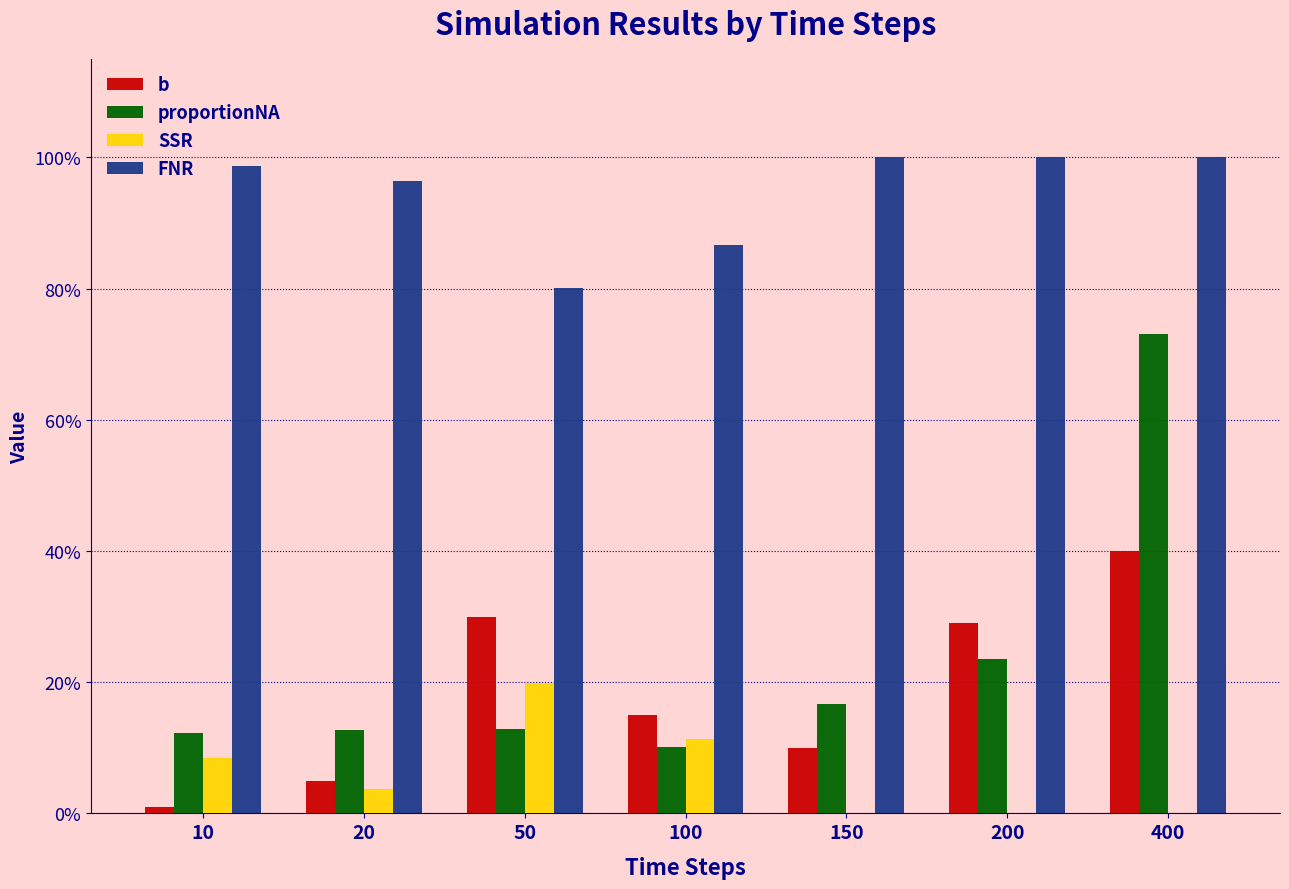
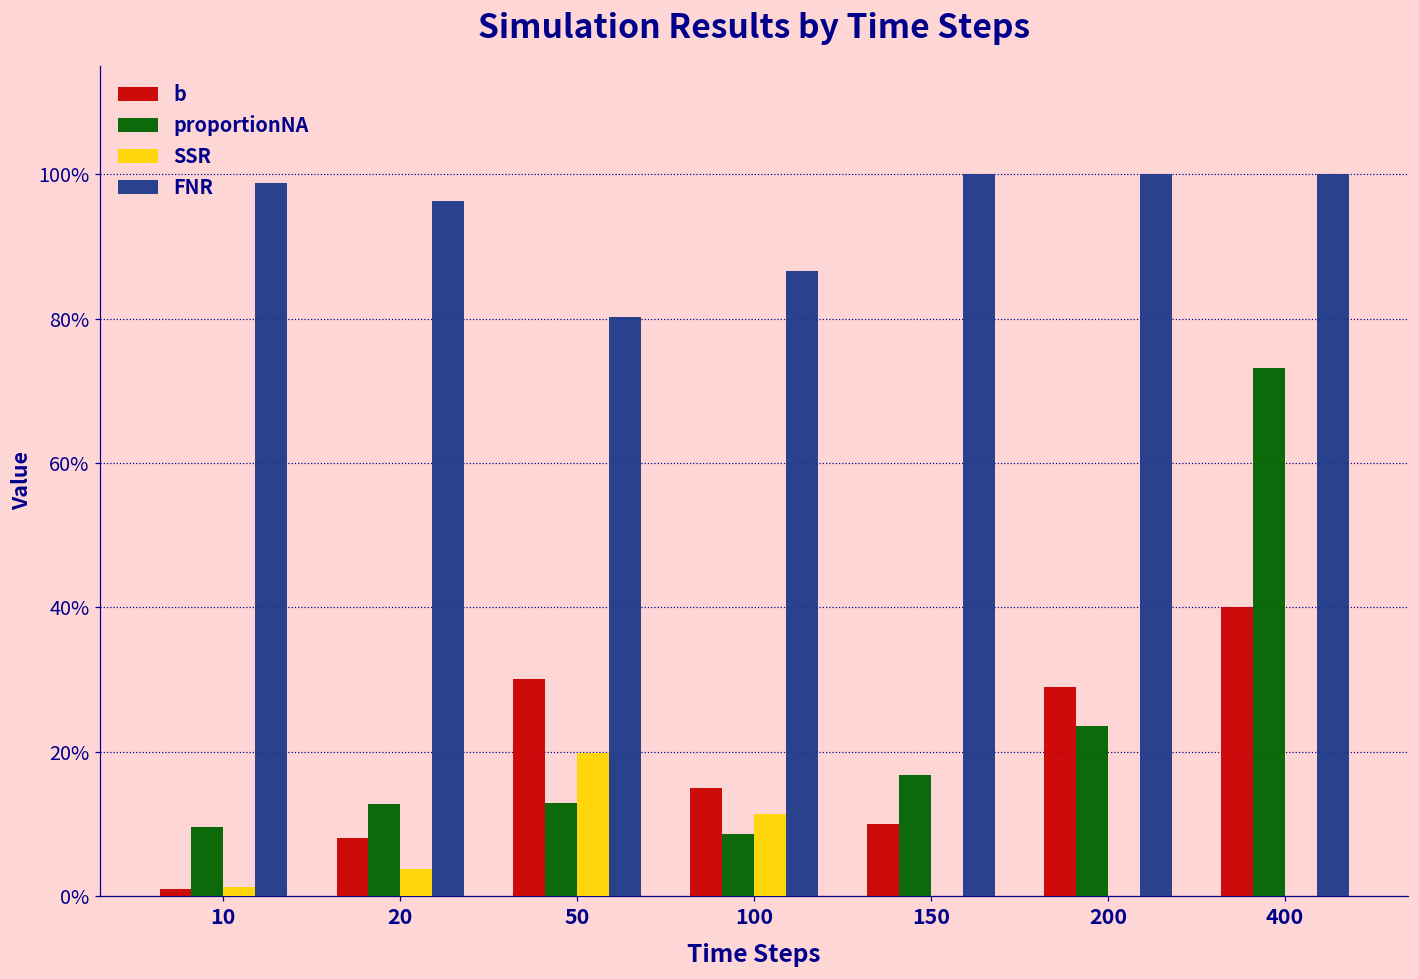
  {
    "b": {
      "10": "1%",
-     "20": "5%",
+     "20": "8%",
      "50": "30%",
      "100": "15%",
      "150": "10%",
      "200": "29%",
      "400": "40%"
    },
    "proportionNA": {
-     "10": "12%",
+     "10": "10%",
      "20": "13%",
      "50": "13%",
-     "100": "10%",
+     "100": "9%",
      "150": "17%",
      "200": "24%",
      "400": "73%"
    },
    "SSR": {
-     "10": "8%",
+     "10": "1%",
      "20": "4%",
      "50": "20%",
      "100": "11%",
      "150": "0%",
      "200": "0%",
      "400": "0%"
    },
    "FNR": {
      "20": "96%",
      "50": "80%",
      "100": "87%",
      "150": "100%",
      "200": "100%",
      "400": "100%"
    }
  }
